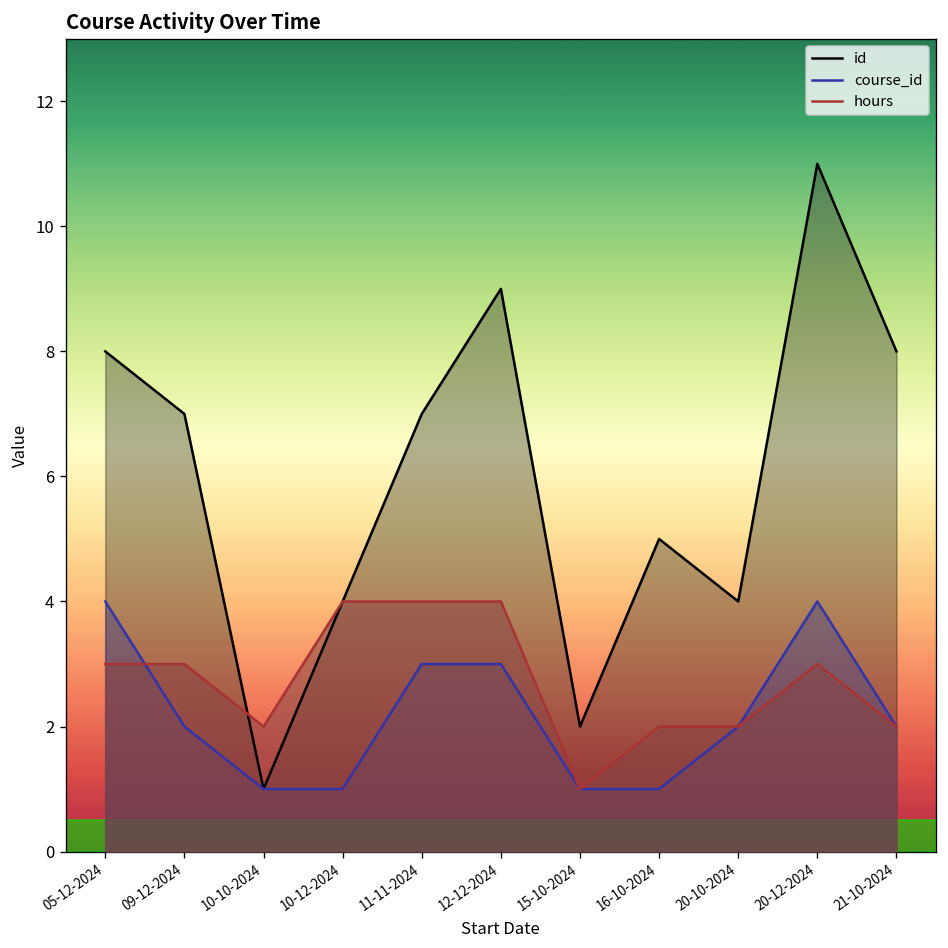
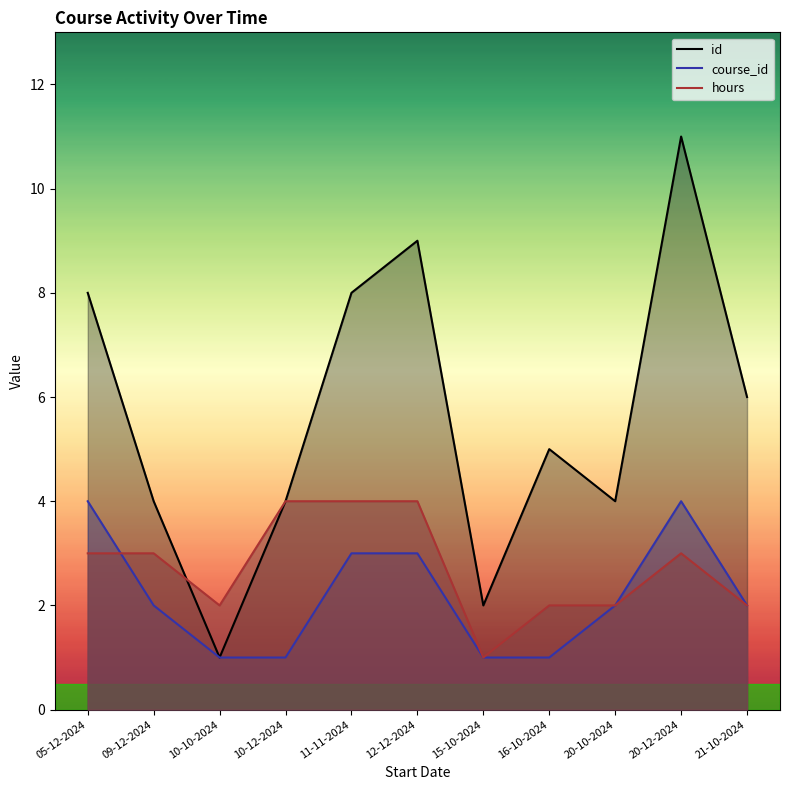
  {
    "id": {
      "05-12-2024": 8,
-     "09-12-2024": 7,
-     "11-11-2024": 7,
+     "09-12-2024": 4,
+     "11-11-2024": 8,
      "12-12-2024": 9,
      "15-10-2024": 2,
      "16-10-2024": 5,
      "20-10-2024": 4,
      "20-12-2024": 11,
-     "21-10-2024": 8
+     "21-10-2024": 6
    }
  }
